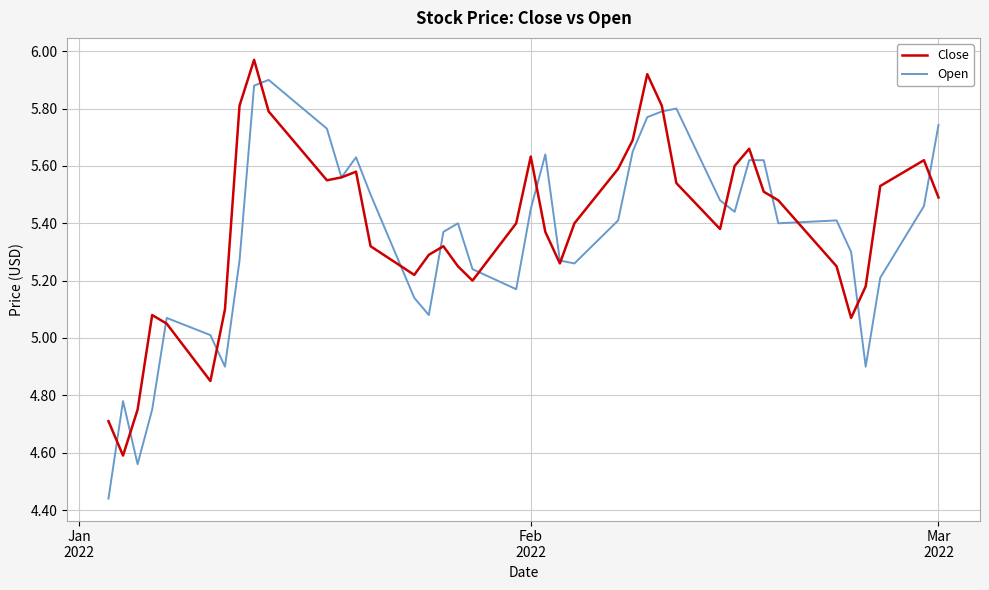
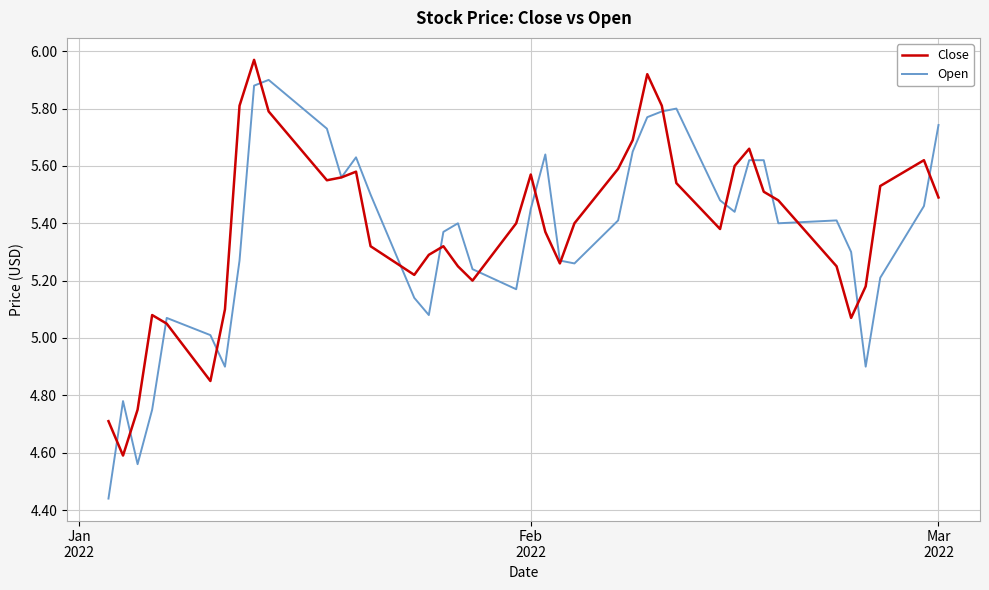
  {
    "Close": {
-     "Feb 2022": 5.63,
+     "Feb 2022": 5.57,
      "Mar 2022": 5.49
    },
    "Open": {
      "Feb 2022": 5.45,
      "Mar 2022": 5.74
    }
  }
